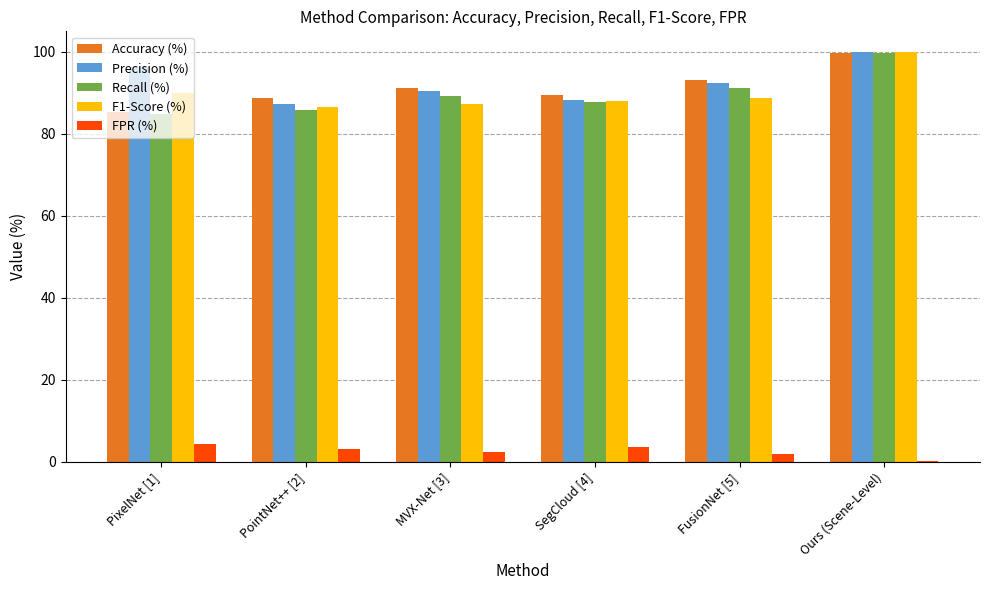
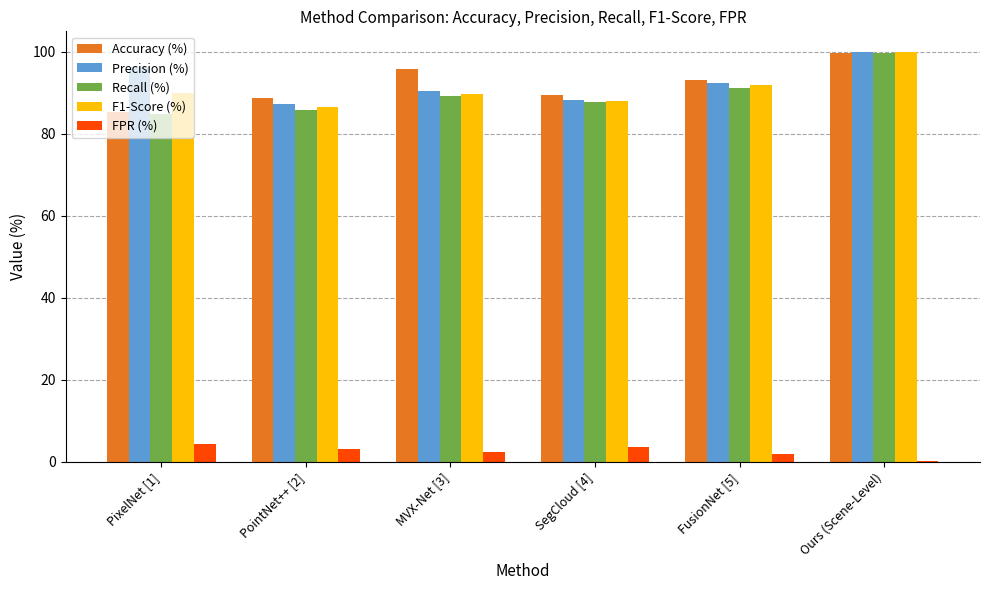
  {
    "Accuracy (%)": {
      "PointNet++ [2]": 89,
-     "MVX-Net [3]": 91,
+     "MVX-Net [3]": 96,
      "SegCloud [4]": 90,
      "FusionNet [5]": 93,
      "Ours (Scene-Level)": 100
    },
    "Precision (%)": {
      "PointNet++ [2]": 87,
      "MVX-Net [3]": 91,
      "SegCloud [4]": 88,
      "FusionNet [5]": 92,
      "Ours (Scene-Level)": 100
    },
    "Recall (%)": {
      "PointNet++ [2]": 86,
      "MVX-Net [3]": 89,
      "SegCloud [4]": 88,
      "FusionNet [5]": 91,
      "Ours (Scene-Level)": 100
    },
    "F1-Score (%)": {
      "PointNet++ [2]": 87,
-     "MVX-Net [3]": 87,
+     "MVX-Net [3]": 90,
      "SegCloud [4]": 88,
-     "FusionNet [5]": 89,
+     "FusionNet [5]": 92,
      "Ours (Scene-Level)": 100
    },
    "FPR (%)": {
      "PixelNet [1]": 4,
      "PointNet++ [2]": 3,
      "MVX-Net [3]": 2,
      "SegCloud [4]": 4,
      "FusionNet [5]": 2
    }
  }
